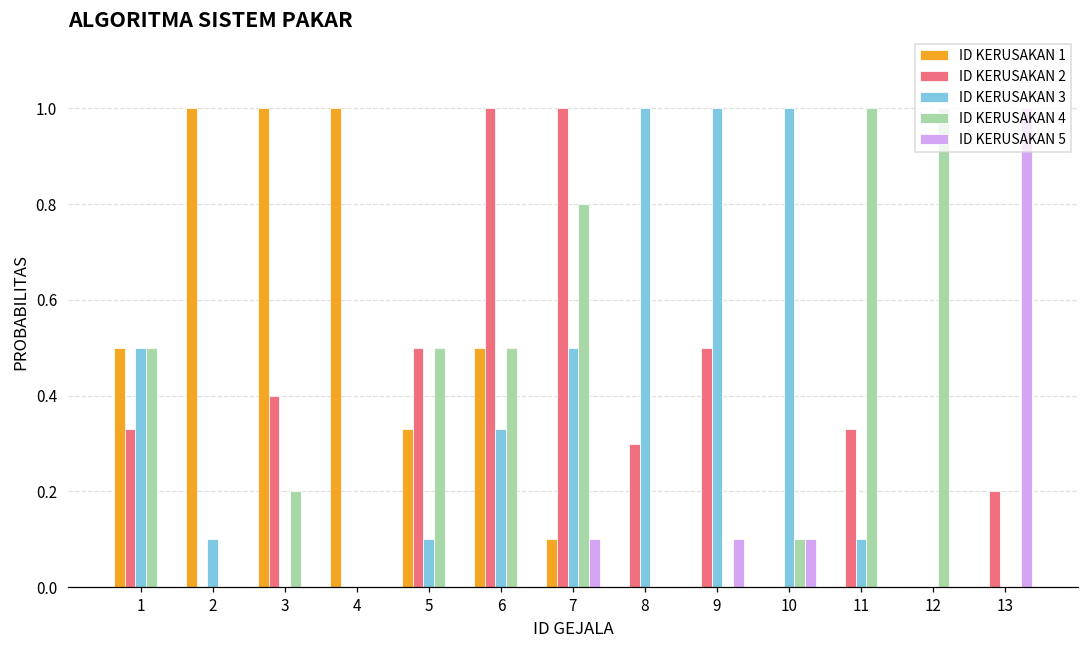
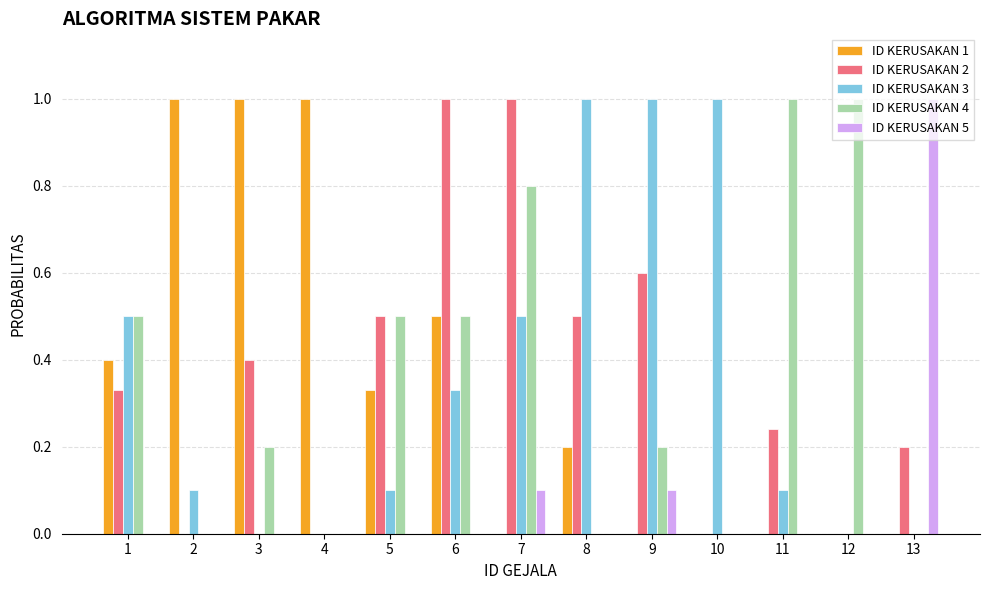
  {
    "ID KERUSAKAN 1": {
-     "1": 0.5,
+     "1": 0.4,
      "2": 1.0,
      "3": 1.0,
      "4": 1.0,
      "5": 0.33,
      "6": 0.5,
-     "7": 0.1,
-     "8": 0.0,
+     "7": 0.0,
+     "8": 0.2,
      "9": 0.0,
      "10": 0.0,
      "11": 0.0,
      "12": 0.0,
      "13": 0.0
    },
    "ID KERUSAKAN 2": {
      "1": 0.33,
      "2": 0.00,
      "3": 0.40,
      "4": 0.00,
      "5": 0.50,
      "6": 1.00,
      "7": 1.00,
-     "8": 0.3,
-     "9": 0.5,
+     "8": 0.5,
+     "9": 0.6,
      "10": 0.00,
-     "11": 0.33,
+     "11": 0.24,
      "12": 0.00,
      "13": 0.20
    },
    "ID KERUSAKAN 3": {
      "1": 0.50,
      "2": 0.10,
      "3": 0.00,
      "4": 0.00,
      "5": 0.10,
      "6": 0.33,
      "7": 0.50,
      "8": 1.00,
      "9": 1.00,
      "10": 1.00,
      "11": 0.10,
      "12": 0.00,
      "13": 0.00
    },
    "ID KERUSAKAN 4": {
      "1": 0.5,
      "2": 0.0,
      "3": 0.2,
      "4": 0.0,
      "5": 0.5,
      "6": 0.5,
      "7": 0.8,
      "8": 0.0,
-     "9": 0.0,
-     "10": 0.1,
+     "9": 0.2,
+     "10": 0.0,
      "11": 1.0,
      "13": 0.0
    },
    "ID KERUSAKAN 5": {
      "1": 0.0,
      "2": 0.0,
      "3": 0.0,
      "4": 0.0,
      "5": 0.0,
      "6": 0.0,
      "7": 0.1,
      "8": 0.0,
      "9": 0.1,
-     "10": 0.1,
+     "10": 0.0,
      "11": 0.0,
      "12": 0.0
    }
  }
